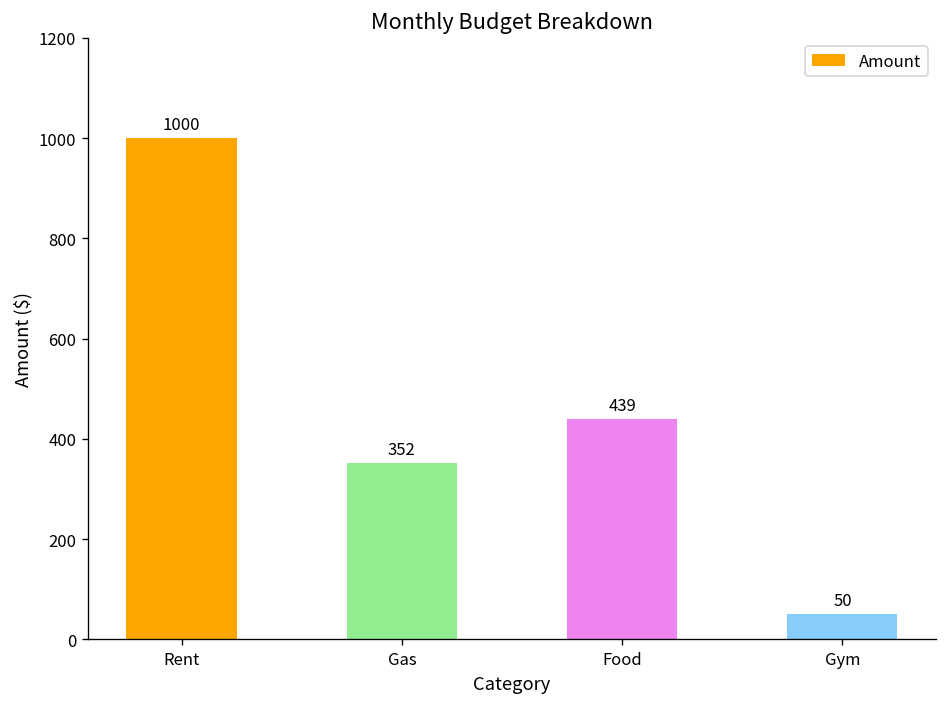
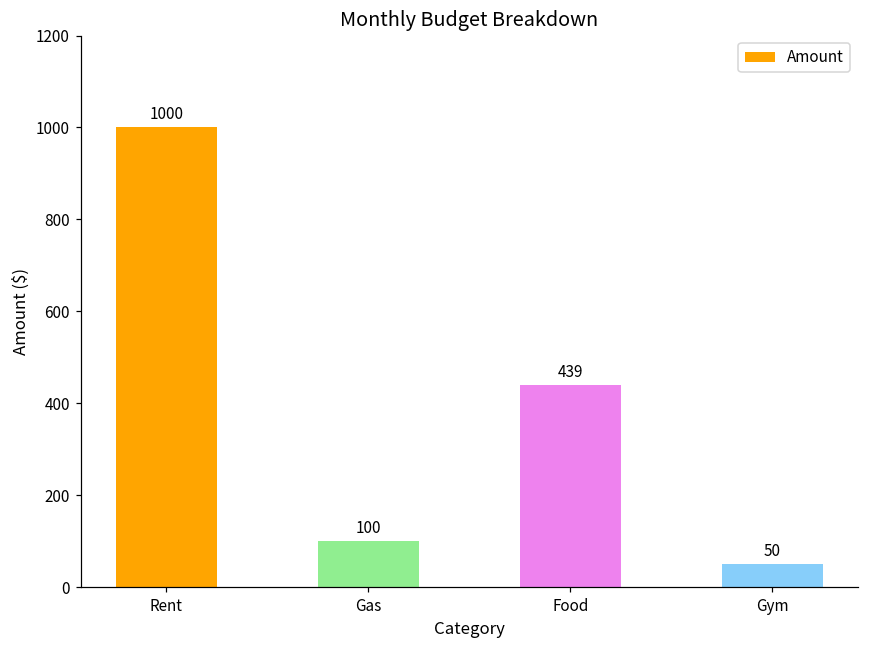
  {
    "Rent": 1000,
-   "Gas": 352,
+   "Gas": 100,
    "Food": 439,
    "Gym": 50
  }
